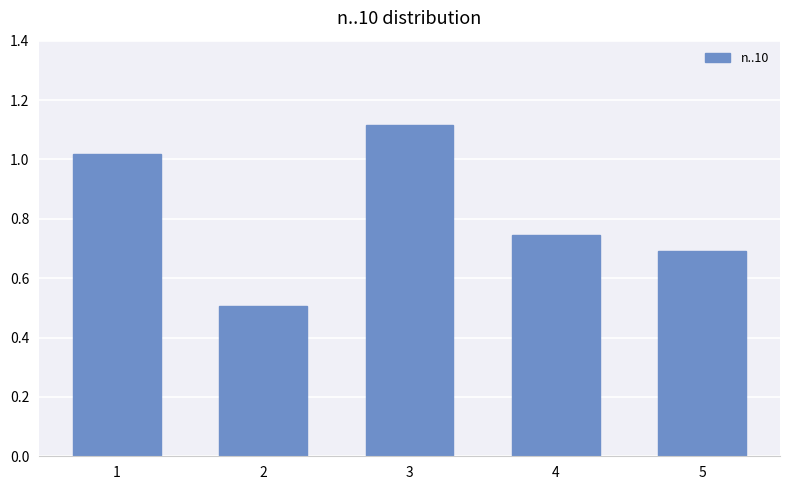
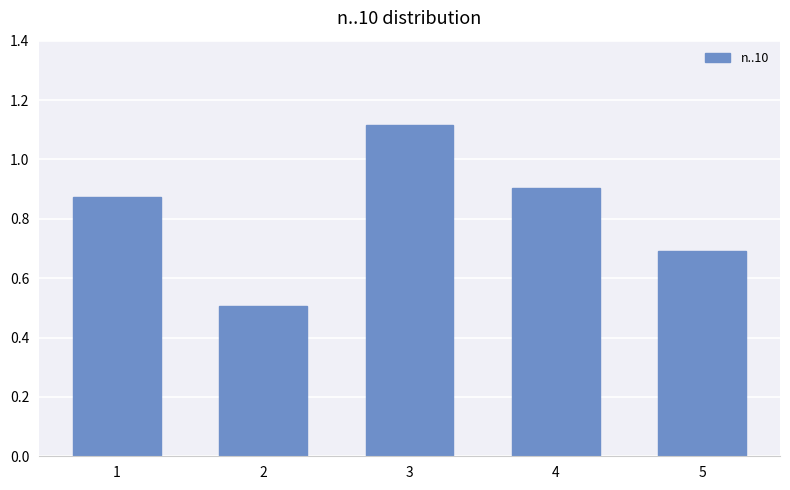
  {
-   "1": 1.02,
+   "1": 0.87,
    "2": 0.51,
    "3": 1.12,
-   "4": 0.75,
+   "4": 0.90,
    "5": 0.69
  }
